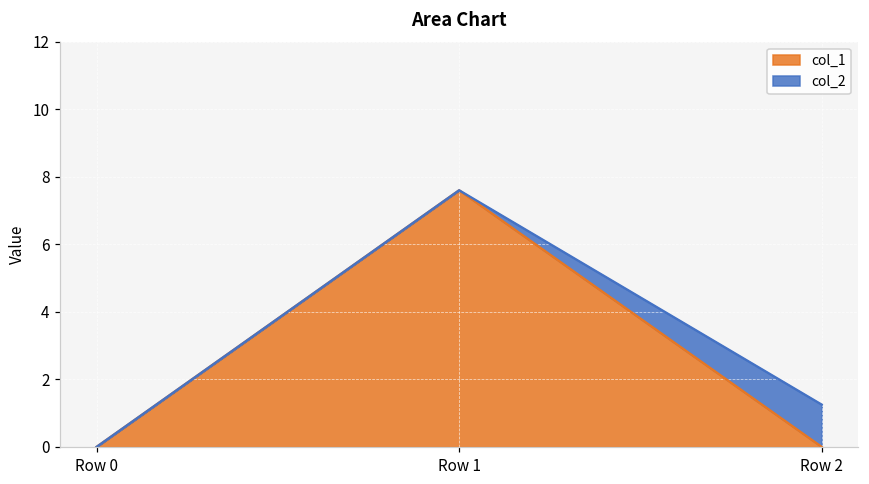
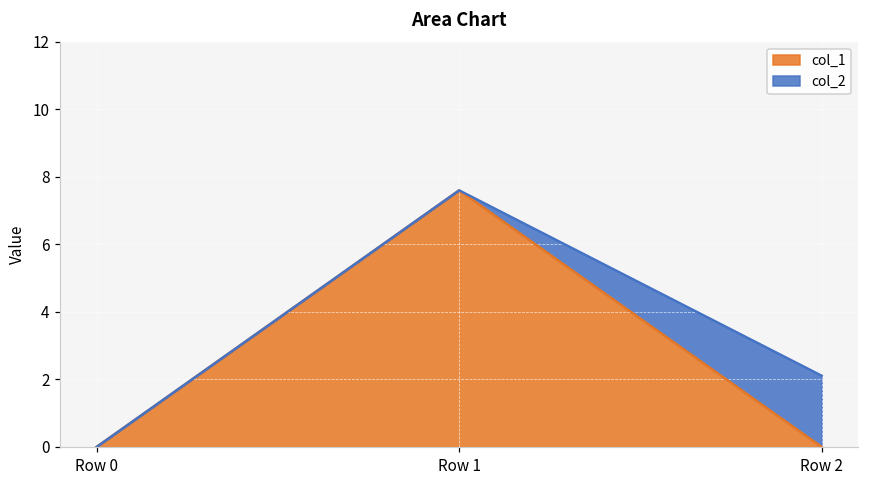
  {
    "col_1": {
      "Row 2": 0.0
    },
    "col_2": {
-     "Row 2": 1.3
+     "Row 2": 2.1
    }
  }
